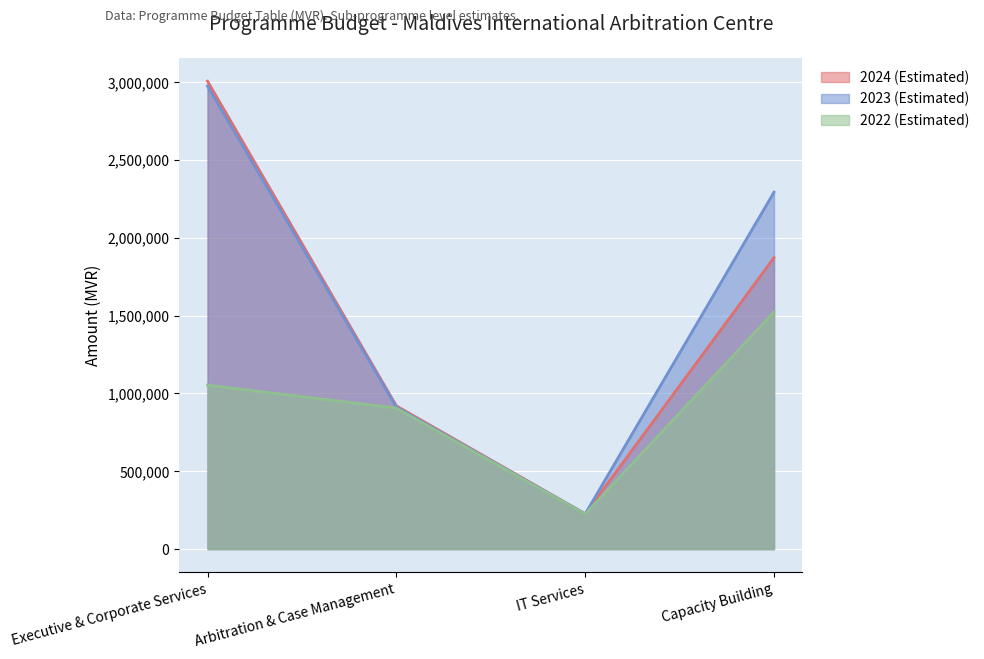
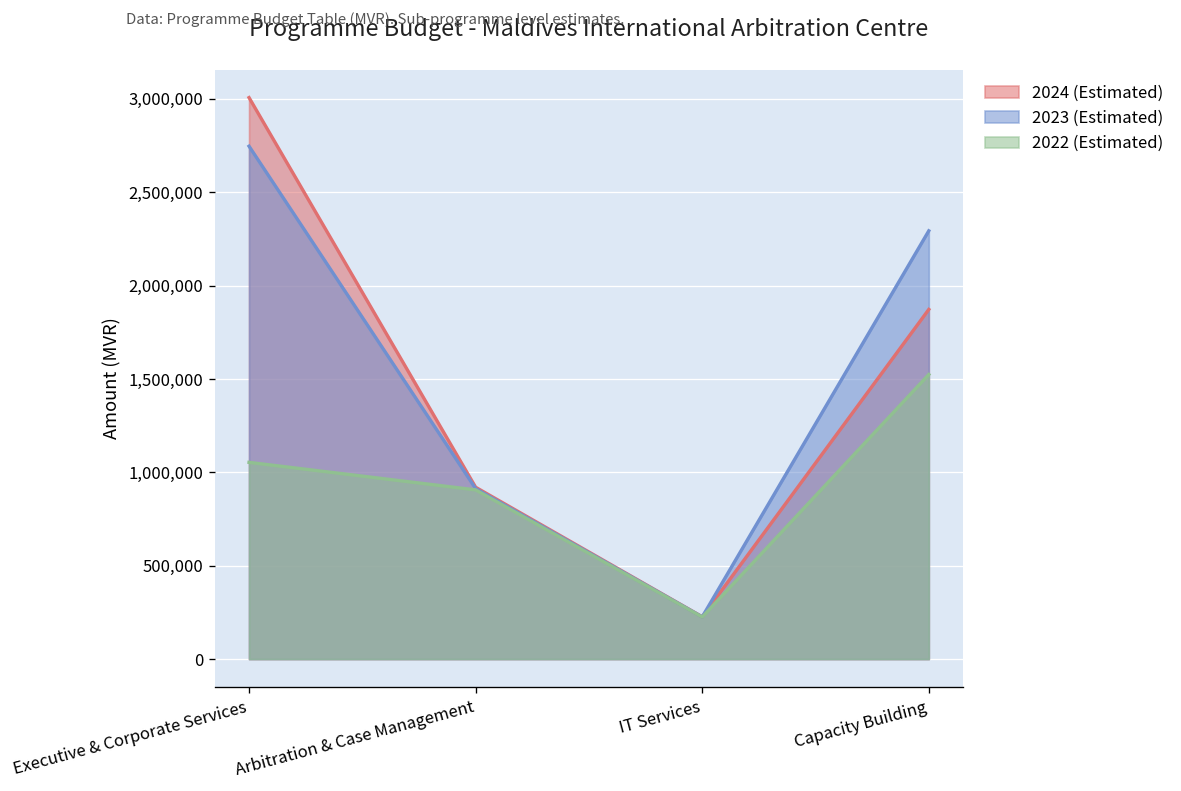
  {
    "2024 (Estimated)": {
      "Executive & Corporate Services": "3,010,000",
      "Capacity Building": "1,870,000"
    },
    "2023 (Estimated)": {
-     "Executive & Corporate Services": "2,970,000",
+     "Executive & Corporate Services": "2,750,000",
      "Capacity Building": "2,290,000"
    },
    "2022 (Estimated)": {
      "Executive & Corporate Services": "1,050,000",
      "Capacity Building": "1,520,000"
    }
  }
